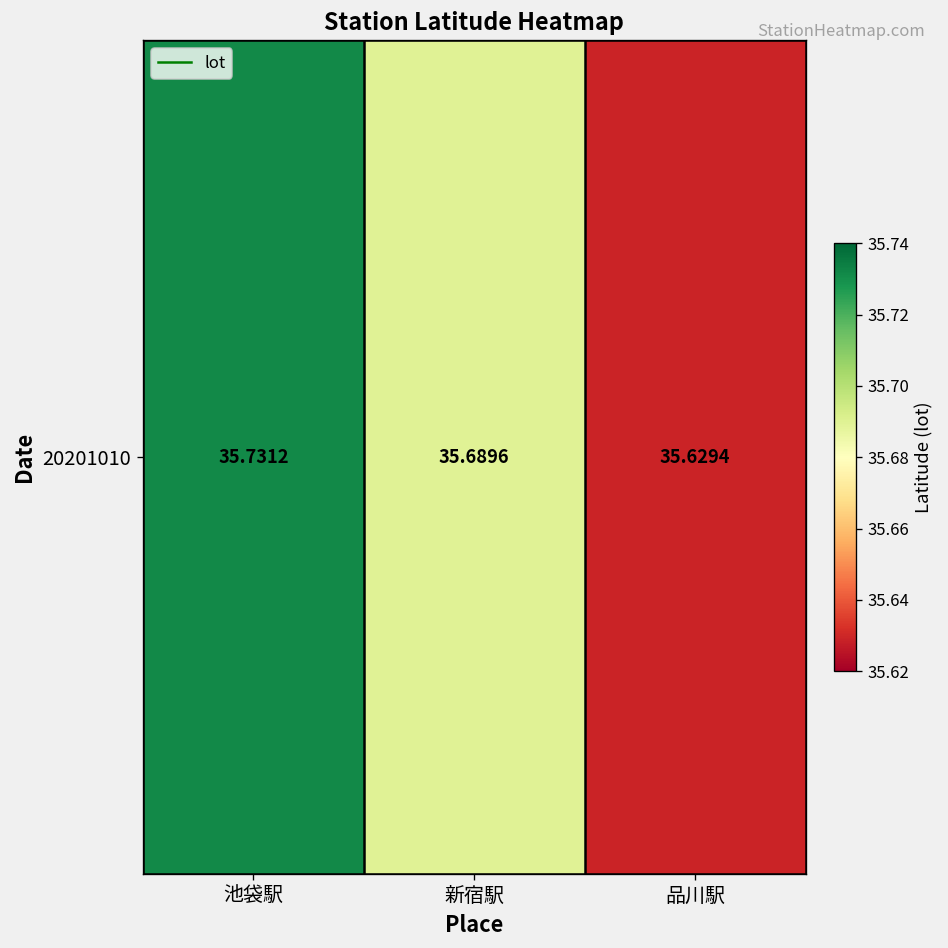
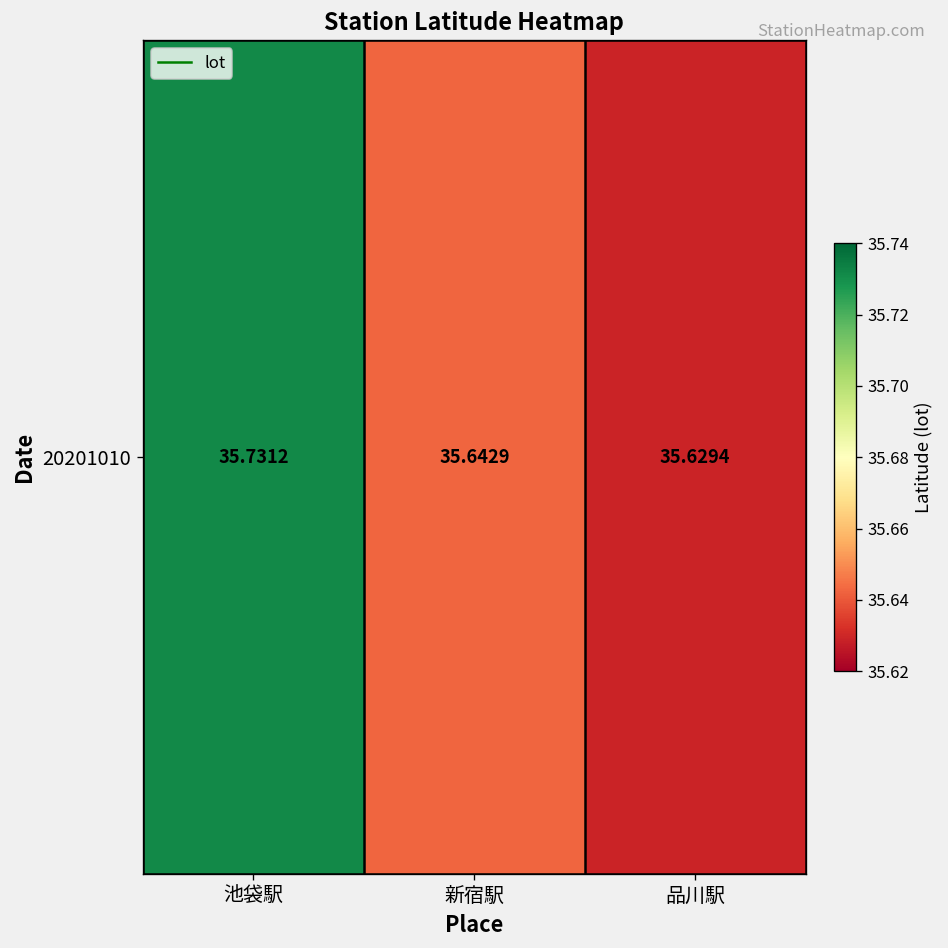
  {
    "20201010": {
      "池袋駅": 35.7312,
-     "新宿駅": 35.6896,
+     "新宿駅": 35.6429,
      "品川駅": 35.6294
    }
  }
